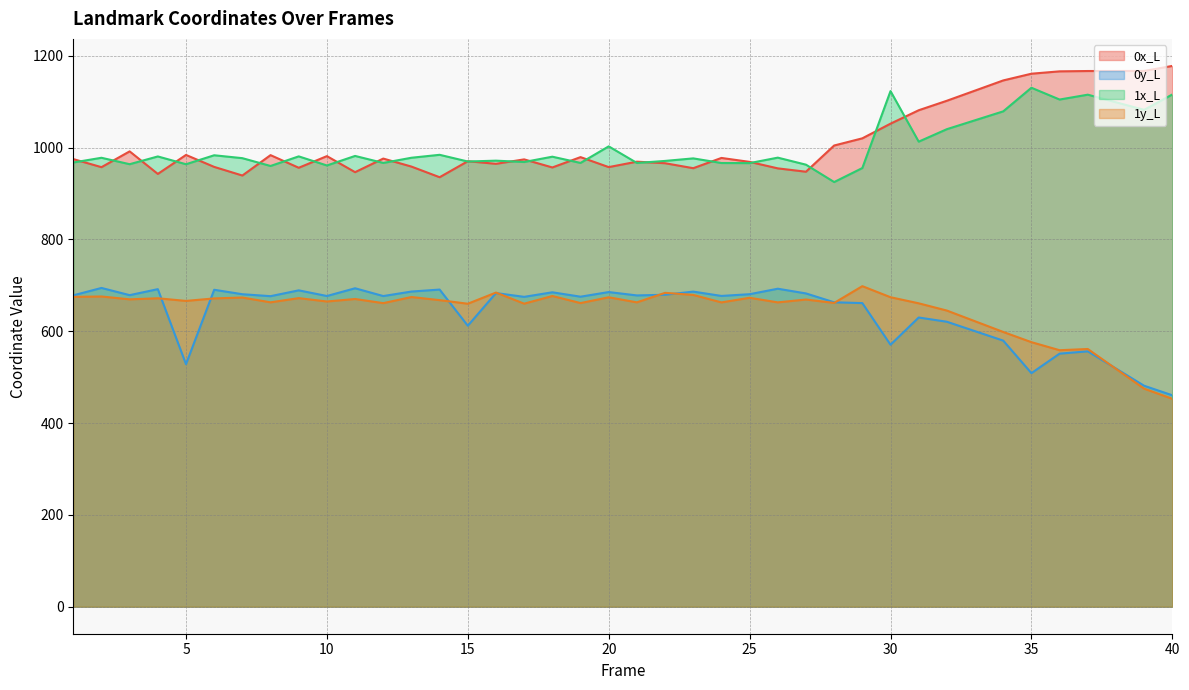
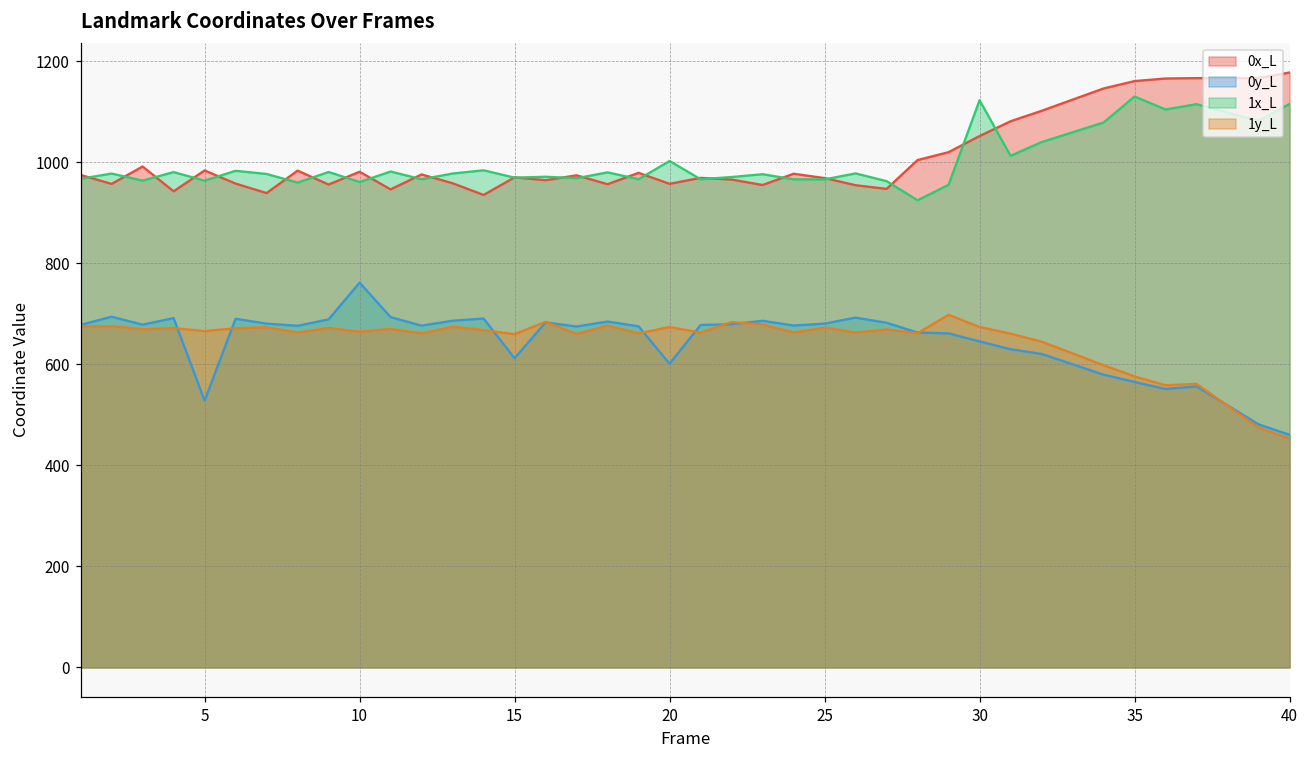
  {
    "0y_L": {
      "5": 530,
-     "10": 680,
+     "10": 760,
      "15": 610,
-     "20": 690,
+     "20": 600,
      "25": 680,
-     "30": 570,
-     "35": 510,
+     "30": 650,
+     "35": 570,
      "40": 460
    },
    "1x_L": {
      "5": 960,
      "10": 960,
      "20": 1000,
      "30": 1120,
      "35": 1130,
      "40": 1120
    }
  }
